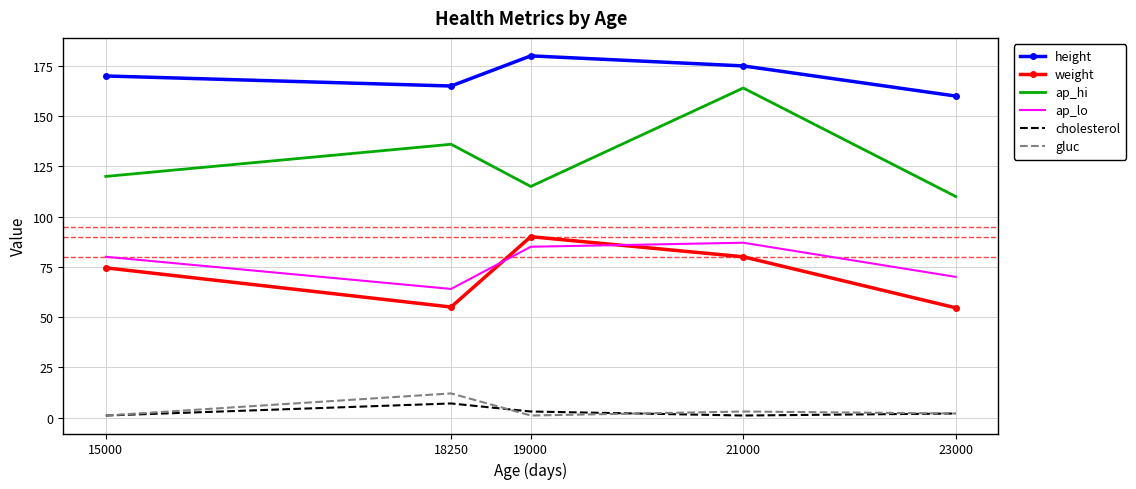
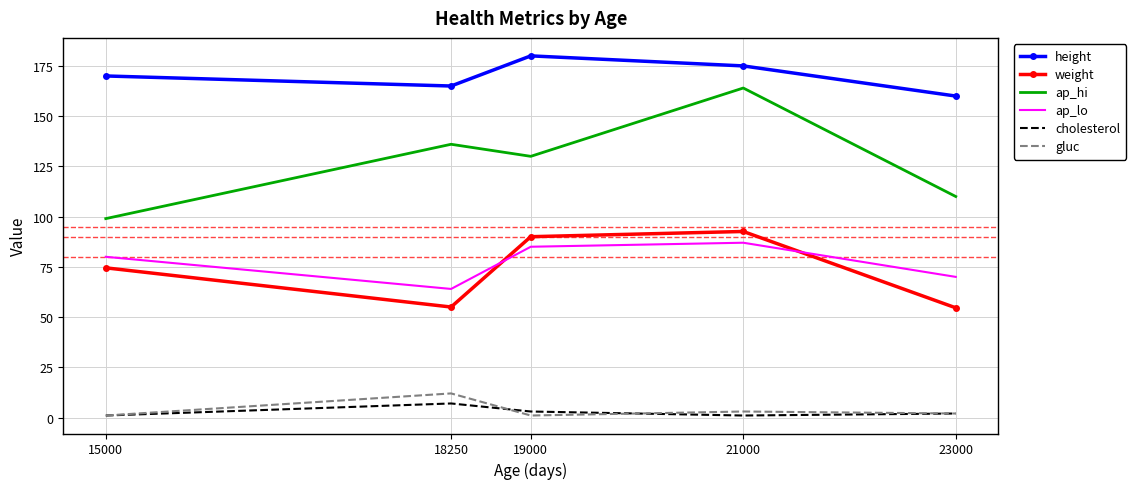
  {
    "height": {
      "15000": 170,
      "18250": 165,
      "19000": 180,
      "21000": 175,
      "23000": 160
    },
    "weight": {
      "15000": 75,
      "18250": 55,
      "19000": 90,
-     "21000": 80,
+     "21000": 93,
      "23000": 55
    },
    "ap_hi": {
-     "15000": 120,
+     "15000": 99,
      "18250": 136,
-     "19000": 115,
+     "19000": 130,
      "21000": 164,
      "23000": 110
    },
    "ap_lo": {
      "15000": 80,
      "18250": 64,
      "19000": 85,
      "21000": 87,
      "23000": 70
    },
    "cholesterol": {
      "18250": 7,
      "19000": 3,
      "21000": 1
    },
    "gluc": {
      "18250": 12,
      "19000": 1,
      "21000": 3
    }
  }
